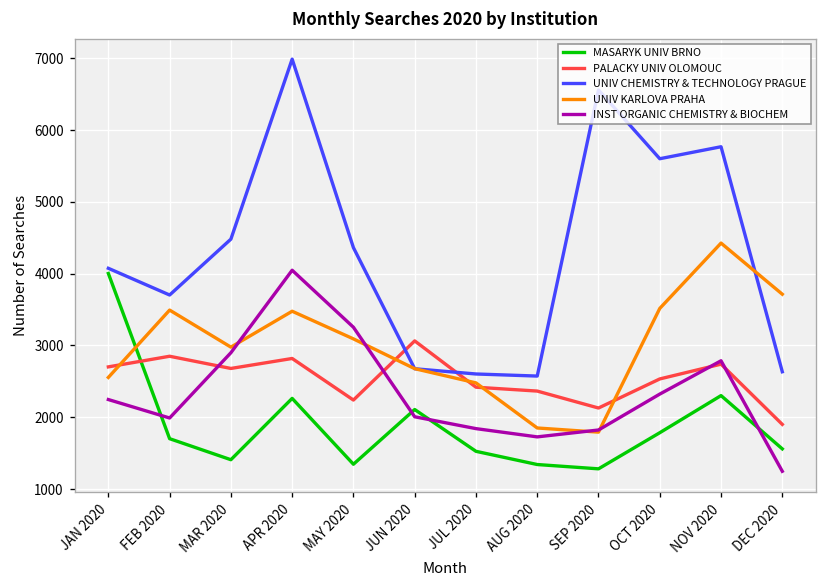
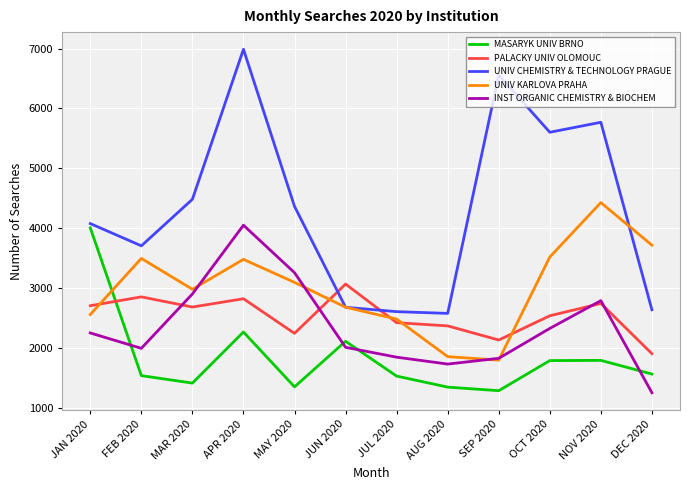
  {
    "MASARYK UNIV BRNO": {
      "JAN 2020": 4000,
-     "FEB 2020": 1700,
+     "FEB 2020": 1500,
      "MAR 2020": 1400,
      "APR 2020": 2300,
      "MAY 2020": 1300,
      "JUN 2020": 2100,
      "JUL 2020": 1500,
      "AUG 2020": 1300,
      "SEP 2020": 1300,
      "OCT 2020": 1800,
-     "NOV 2020": 2300,
+     "NOV 2020": 1800,
      "DEC 2020": 1600
    },
    "PALACKY UNIV OLOMOUC": {
      "JAN 2020": 2700,
      "FEB 2020": 2800,
      "MAR 2020": 2700,
      "APR 2020": 2800,
      "MAY 2020": 2200,
      "JUN 2020": 3100,
      "JUL 2020": 2400,
      "AUG 2020": 2400,
      "SEP 2020": 2100,
      "OCT 2020": 2500,
      "NOV 2020": 2700,
      "DEC 2020": 1900
    },
    "UNIV CHEMISTRY & TECHNOLOGY PRAGUE": {
      "JAN 2020": 4100,
      "FEB 2020": 3700,
      "MAR 2020": 4500,
      "APR 2020": 7000,
      "MAY 2020": 4400,
      "JUL 2020": 2600,
      "AUG 2020": 2600,
      "OCT 2020": 5600,
      "NOV 2020": 5800,
      "DEC 2020": 2600
    },
    "UNIV KARLOVA PRAHA": {
      "JAN 2020": 2600,
      "FEB 2020": 3500,
      "MAR 2020": 3000,
      "APR 2020": 3500,
      "MAY 2020": 3100,
      "JUL 2020": 2500,
      "AUG 2020": 1900,
      "OCT 2020": 3500,
      "NOV 2020": 4400,
      "DEC 2020": 3700
    },
    "INST ORGANIC CHEMISTRY & BIOCHEM": {
      "JAN 2020": 2200,
      "FEB 2020": 2000,
      "MAR 2020": 2900,
      "APR 2020": 4000,
      "MAY 2020": 3300,
      "JUN 2020": 2000,
      "JUL 2020": 1800,
      "AUG 2020": 1700,
      "OCT 2020": 2300,
      "NOV 2020": 2800,
      "DEC 2020": 1200
    }
  }
